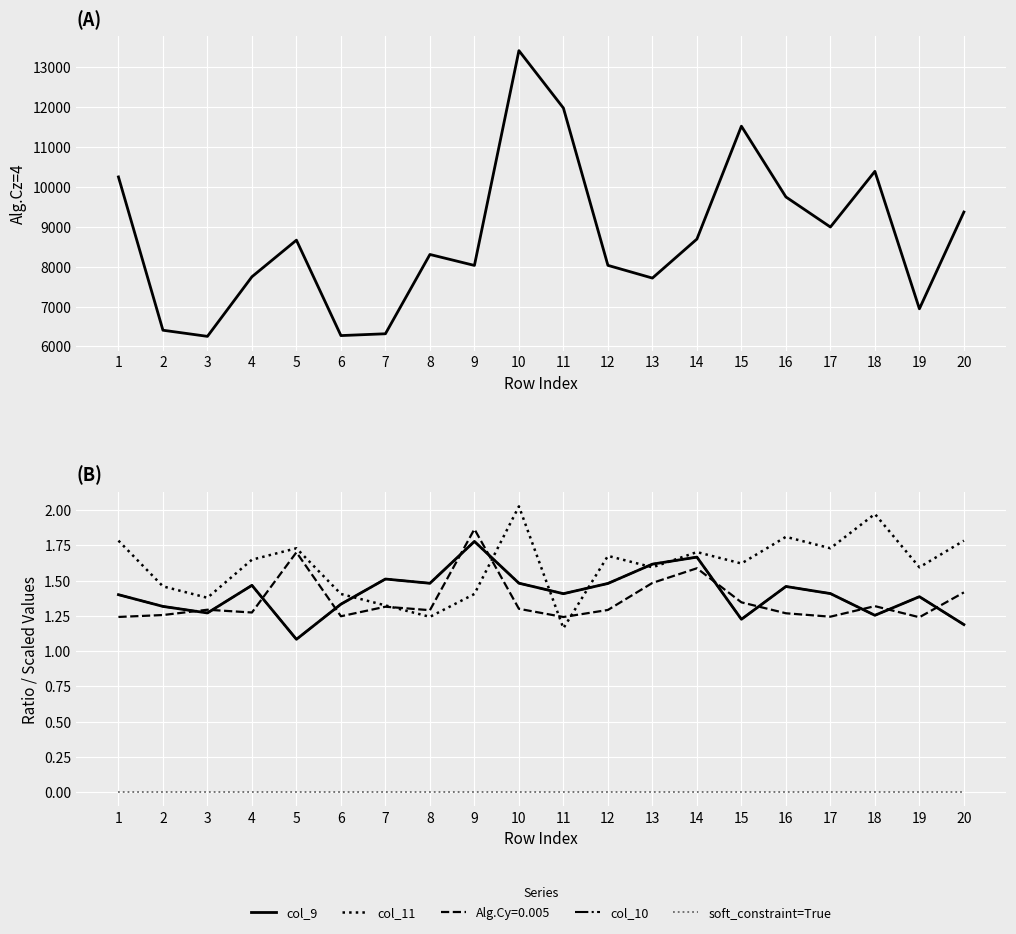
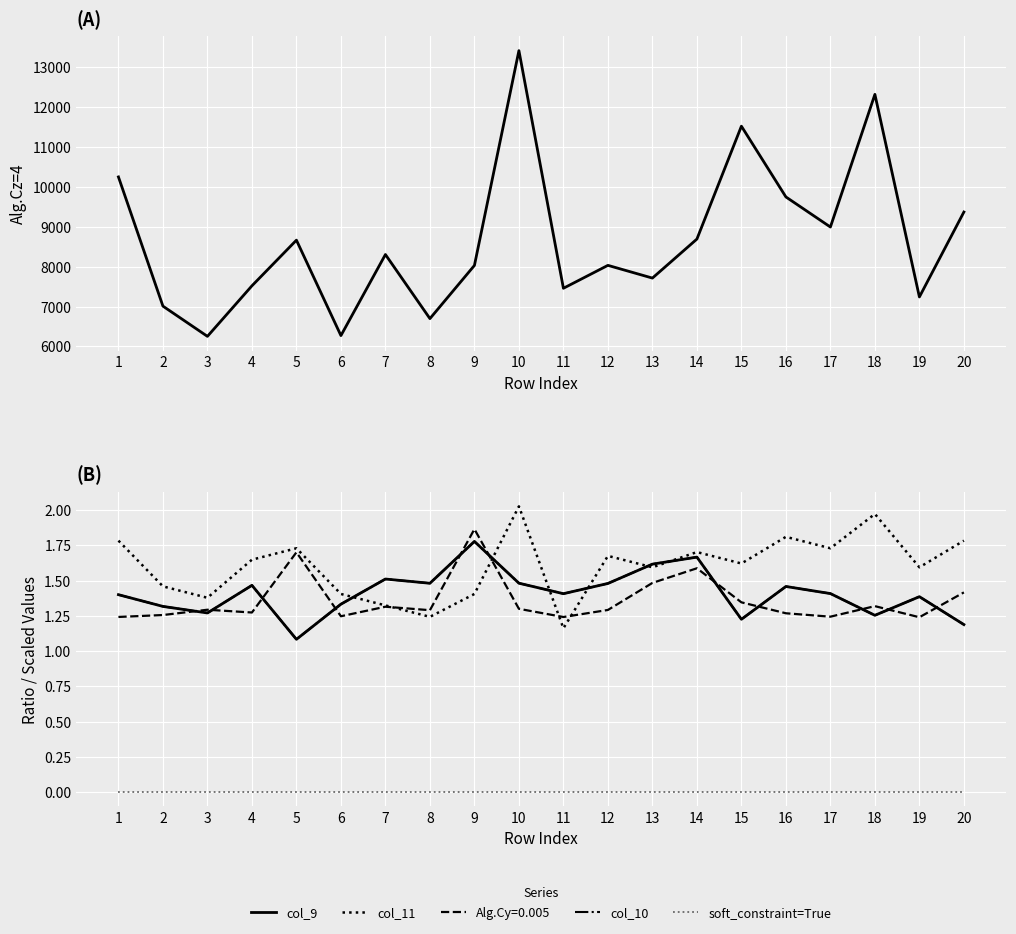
  {
    "(A)": {
      "1": 10300,
-     "2": 6400,
+     "2": 7000,
      "3": 6300,
-     "4": 7700,
+     "4": 7500,
      "5": 8700,
      "6": 6300,
-     "7": 6300,
-     "8": 8300,
+     "7": 8300,
+     "8": 6700,
      "9": 8000,
      "10": 13400,
-     "11": 12000,
+     "11": 7500,
      "12": 8000,
      "13": 7700,
      "14": 8700,
      "15": 11500,
      "16": 9700,
      "17": 9000,
-     "18": 10400,
-     "19": 6900,
+     "18": 12300,
+     "19": 7200,
      "20": 9400
    },
    "(B)": {
      "soft_constraint=True": {
        "1": 0.00,
        "2": 0.00,
        "3": 0.00,
        "4": 0.00,
        "5": 0.00,
        "6": 0.00,
        "7": 0.00,
        "8": 0.00,
        "9": 0.00,
        "10": 0.00,
        "11": 0.00,
        "12": 0.00,
        "13": 0.00,
        "14": 0.00,
        "15": 0.00,
        "16": 0.00,
        "17": 0.00,
        "18": 0.00,
        "19": 0.00,
        "20": 0.00
      }
    }
  }
